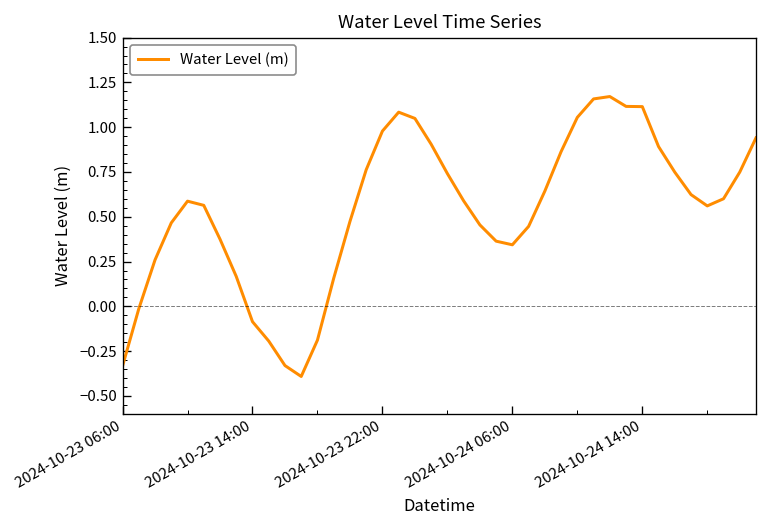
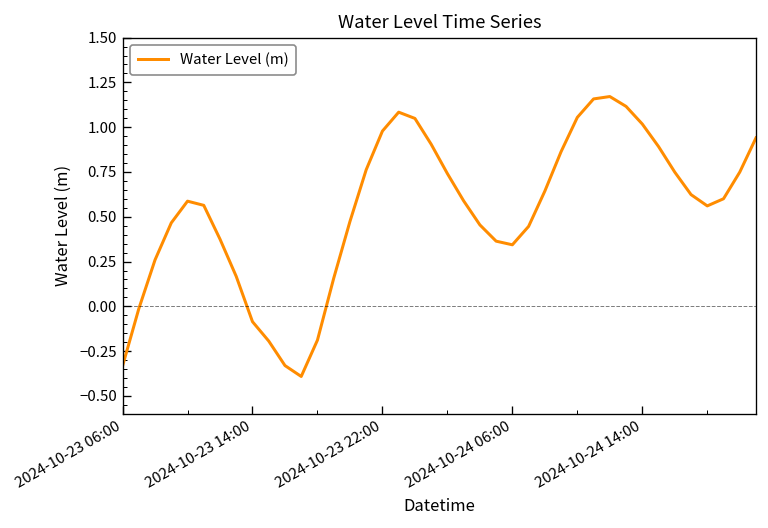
  {
    "2024-10-23 06:00": -0.33,
    "2024-10-23 14:00": -0.09,
    "2024-10-23 22:00": 0.98,
    "2024-10-24 06:00": 0.34,
-   "2024-10-24 14:00": 1.11
+   "2024-10-24 14:00": 1.02
  }
